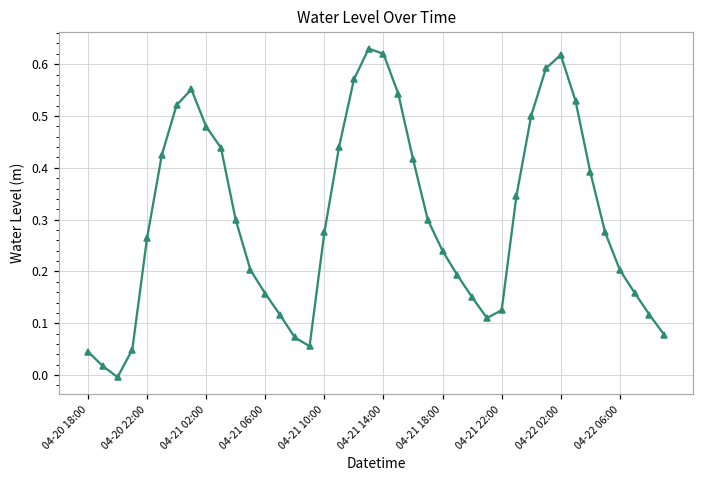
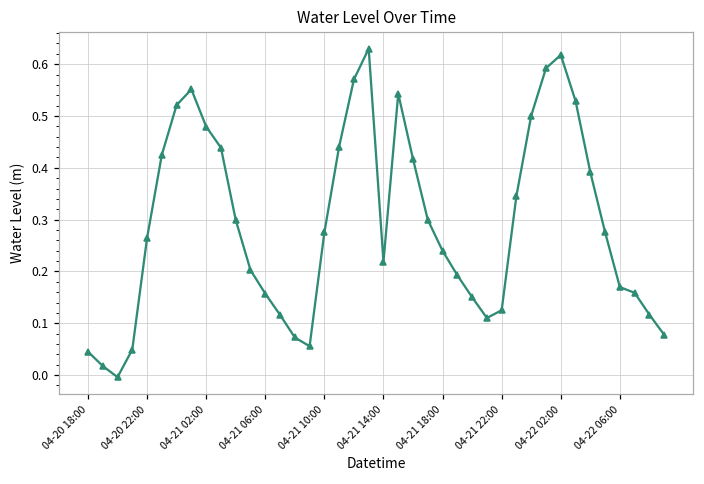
  {
    "04-20 18:00": 0.05,
    "04-20 22:00": 0.26,
    "04-21 02:00": 0.48,
    "04-21 06:00": 0.16,
    "04-21 10:00": 0.28,
-   "04-21 14:00": 0.62,
+   "04-21 14:00": 0.22,
    "04-21 18:00": 0.24,
    "04-21 22:00": 0.13,
    "04-22 02:00": 0.62,
-   "04-22 06:00": 0.20
+   "04-22 06:00": 0.17
  }
